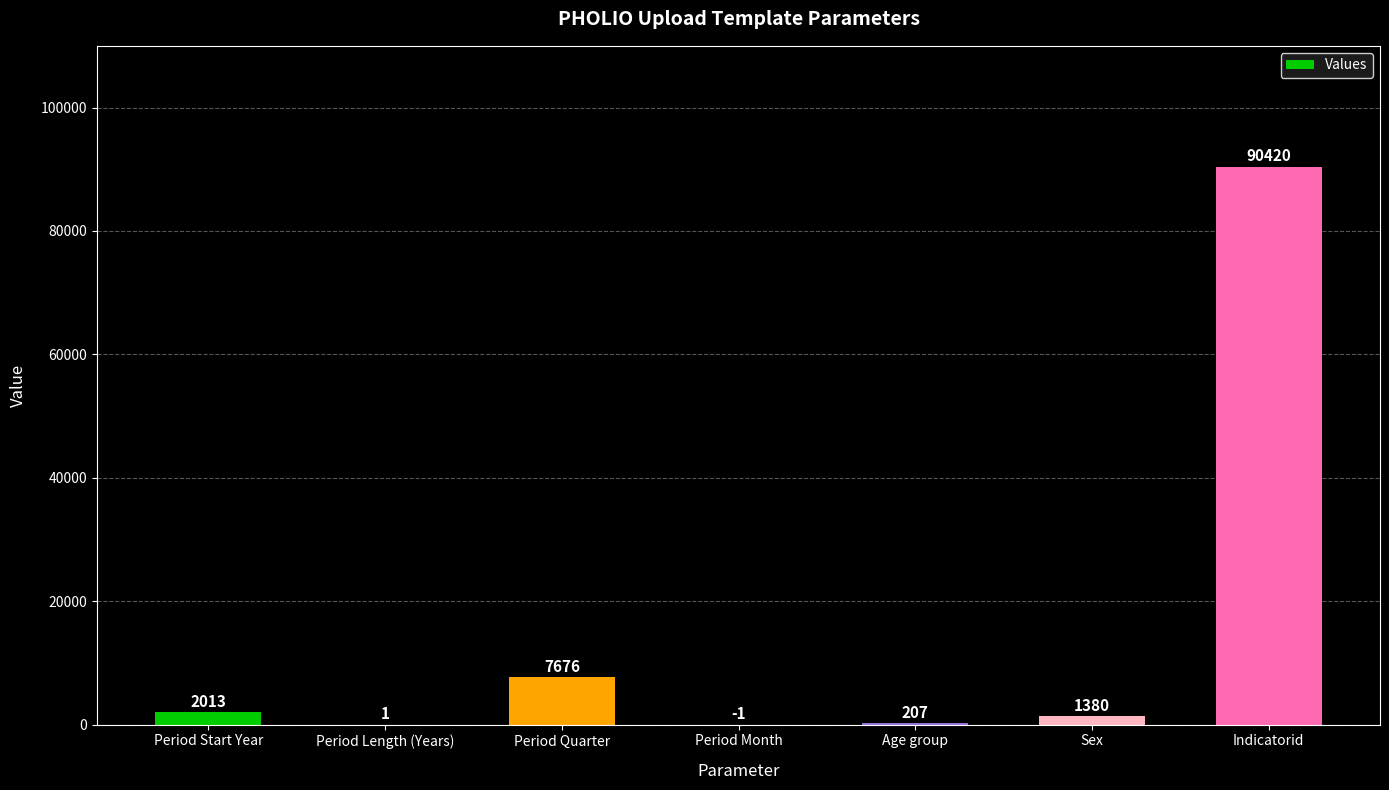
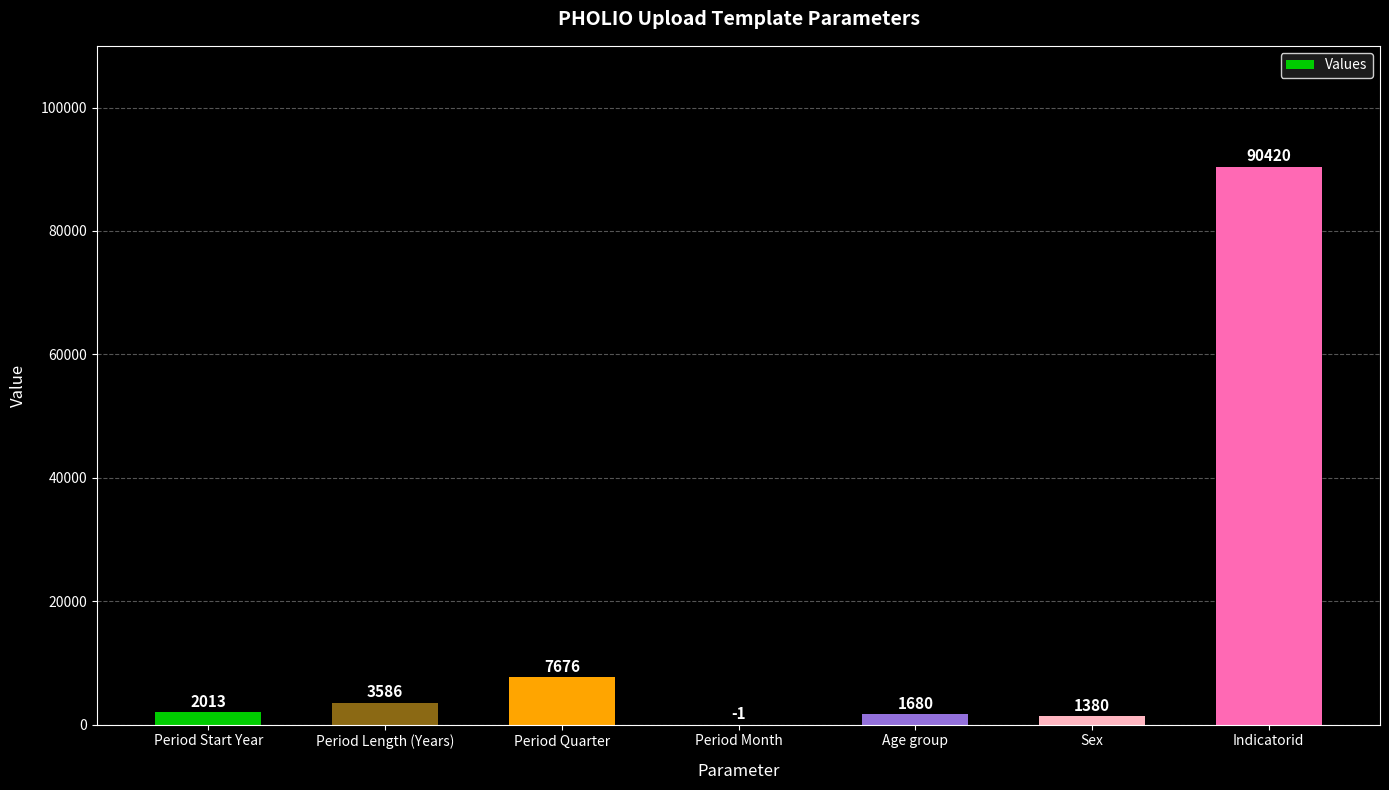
  {
    "Period Start Year": 2013,
-   "Period Length (Years)": 1,
+   "Period Length (Years)": 3586,
    "Period Quarter": 7676,
    "Period Month": -1,
-   "Age group": 207,
+   "Age group": 1680,
    "Sex": 1380,
    "Indicatorid": 90420
  }
